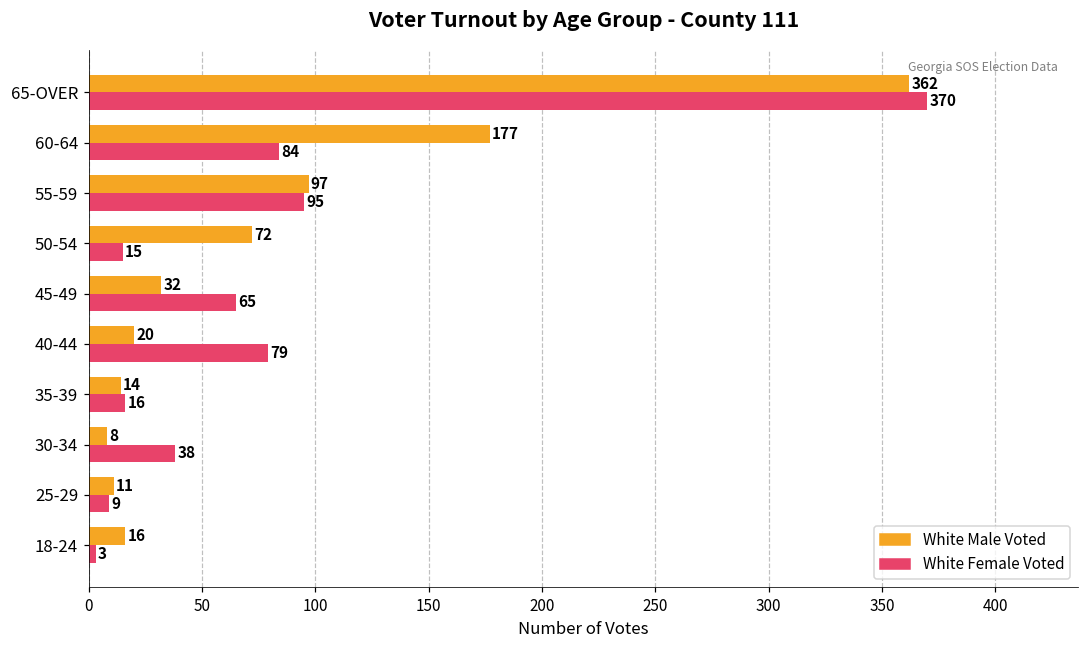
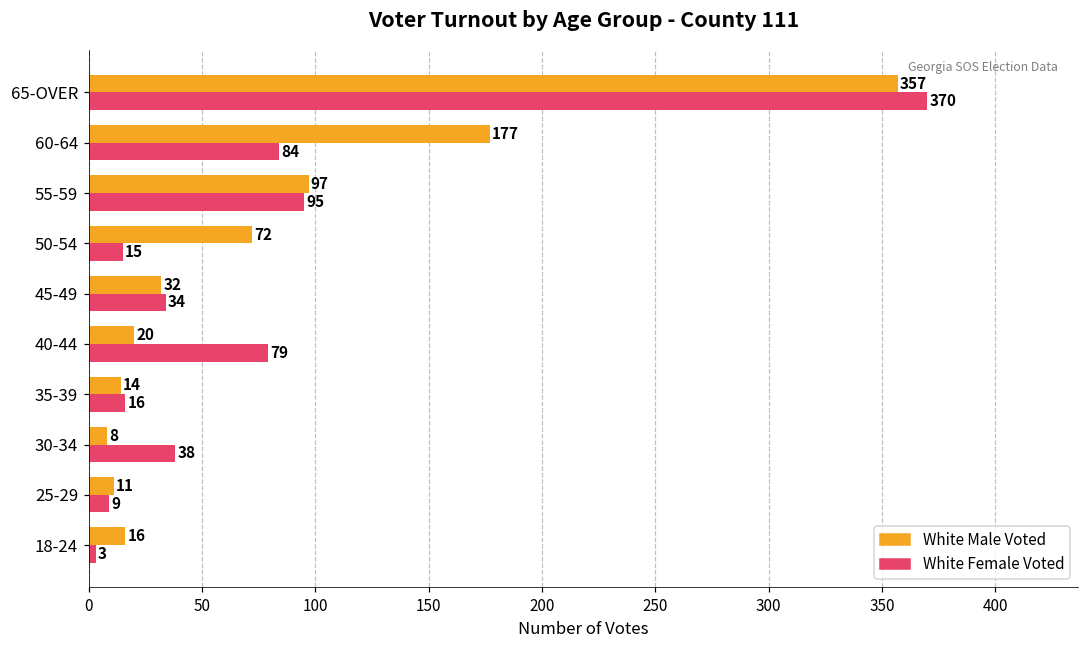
  {
    "White Male Voted": {
-     "65-OVER": 362,
+     "65-OVER": 357,
      "60-64": 177,
      "55-59": 97,
      "50-54": 72,
      "45-49": 32,
      "40-44": 20,
      "35-39": 14,
      "30-34": 8,
      "25-29": 11,
      "18-24": 16
    },
    "White Female Voted": {
      "65-OVER": 370,
      "60-64": 84,
      "55-59": 95,
      "50-54": 15,
-     "45-49": 65,
+     "45-49": 34,
      "40-44": 79,
      "35-39": 16,
      "30-34": 38,
      "25-29": 9,
      "18-24": 3
    }
  }
